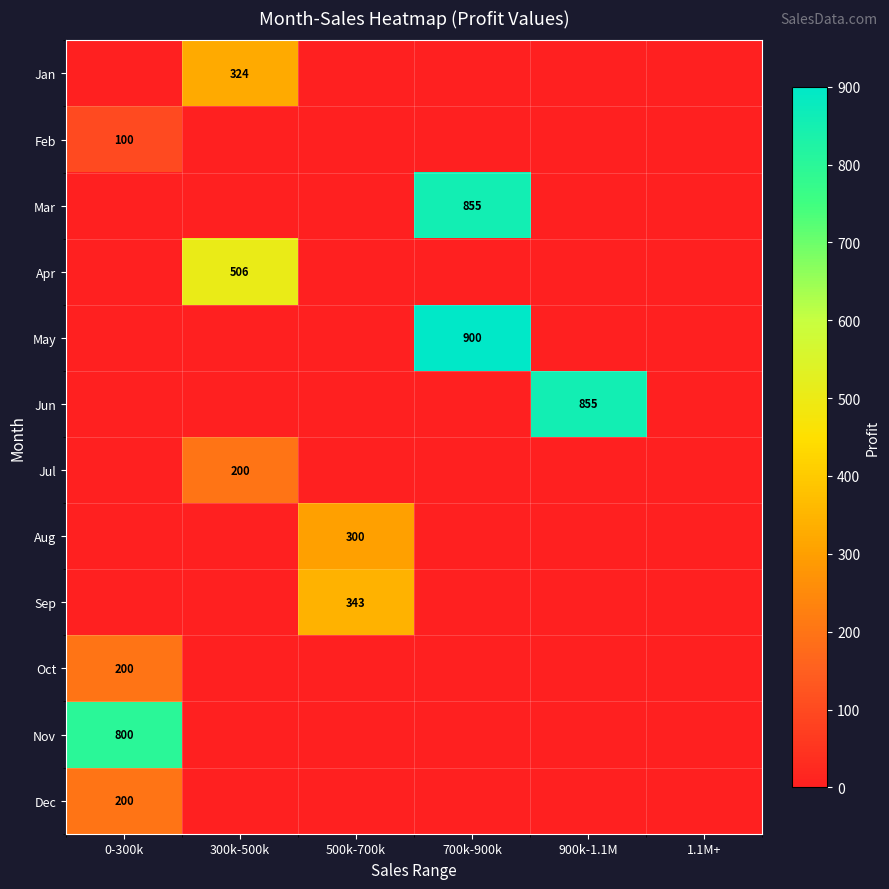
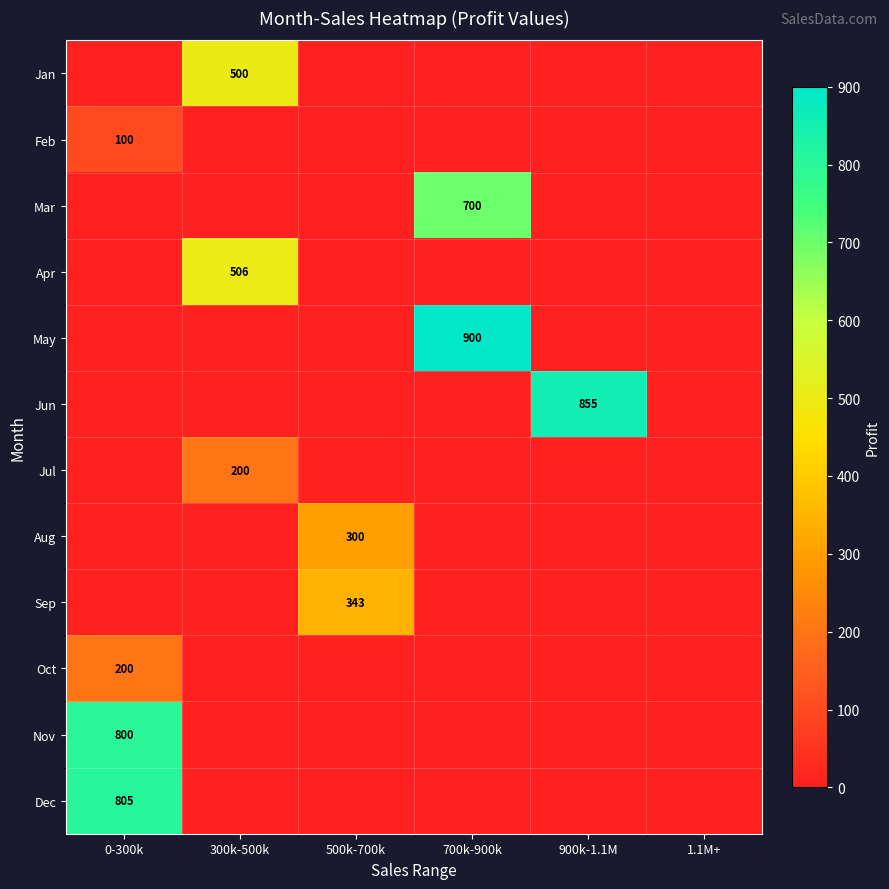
  {
    "Jan": {
-     "300k-500k": 324
+     "300k-500k": 500
    },
    "Feb": {
      "0-300k": 100
    },
    "Mar": {
-     "700k-900k": 855
+     "700k-900k": 700
    },
    "Apr": {
      "300k-500k": 506
    },
    "May": {
      "700k-900k": 900
    },
    "Jun": {
      "900k-1.1M": 855
    },
    "Jul": {
      "300k-500k": 200
    },
    "Aug": {
      "500k-700k": 300
    },
    "Sep": {
      "500k-700k": 343
    },
    "Oct": {
      "0-300k": 200
    },
    "Nov": {
      "0-300k": 800
    },
    "Dec": {
-     "0-300k": 200
+     "0-300k": 805
    }
  }
